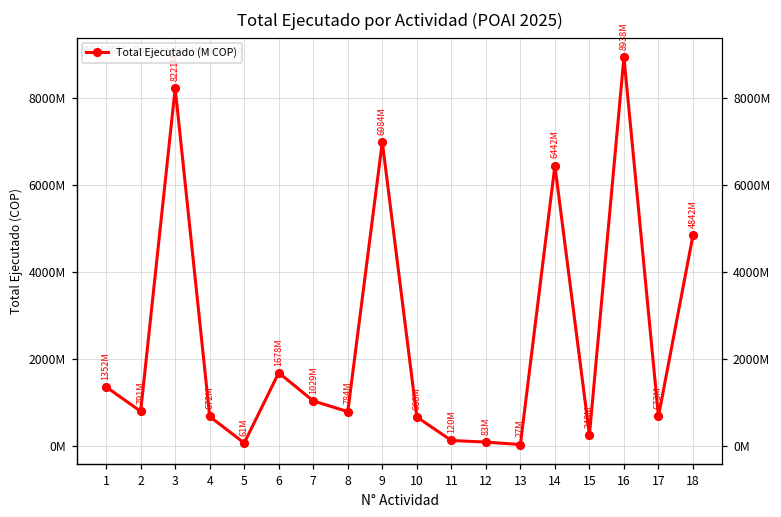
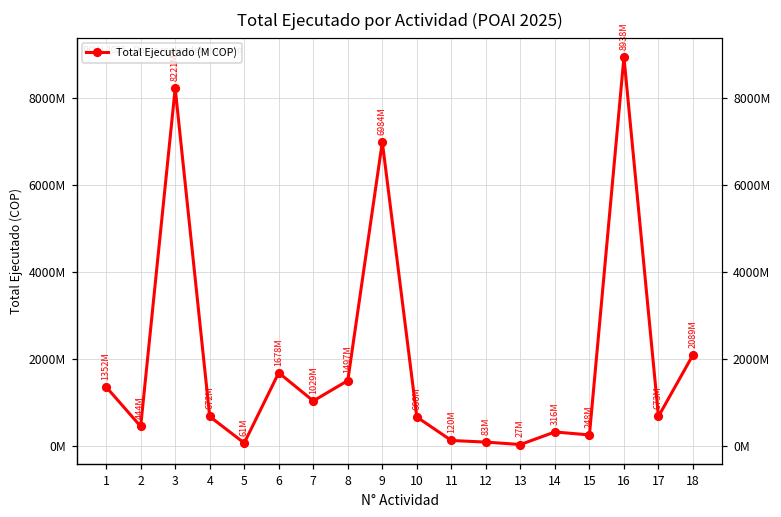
  {
    "1": "1352M",
-   "2": "791M",
+   "2": "444M",
    "4": "672M",
    "5": "61M",
    "6": "1678M",
    "7": "1029M",
-   "8": "784M",
+   "8": "1497M",
    "9": "6984M",
    "10": "660M",
    "11": "120M",
    "12": "83M",
    "13": "27M",
-   "14": "6442M",
+   "14": "316M",
    "15": "248M",
    "16": "8938M",
    "17": "673M",
-   "18": "4842M"
+   "18": "2089M"
  }
